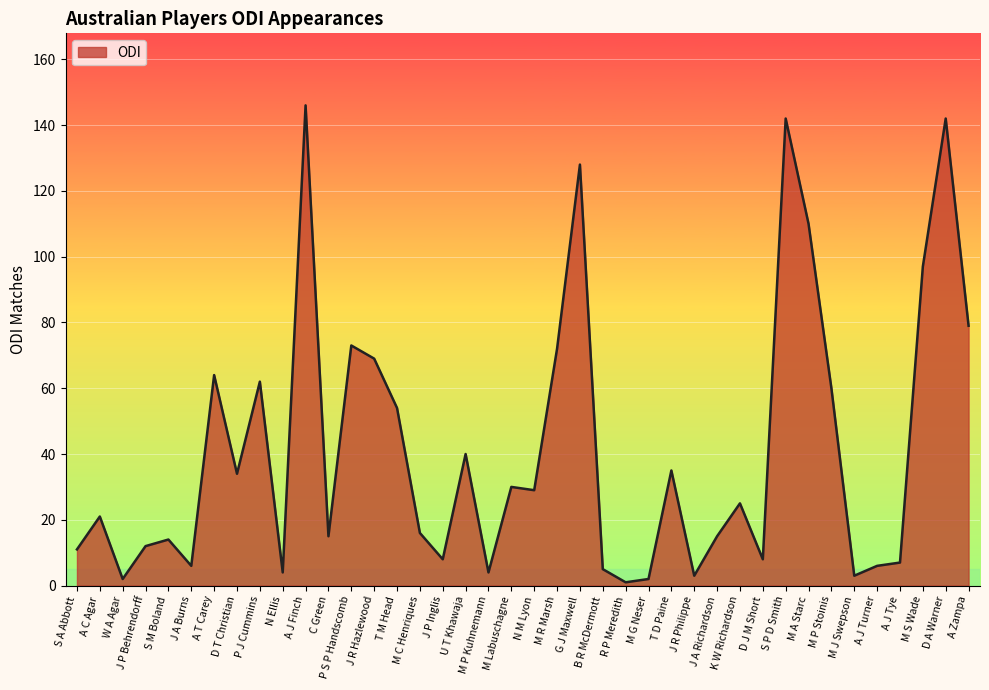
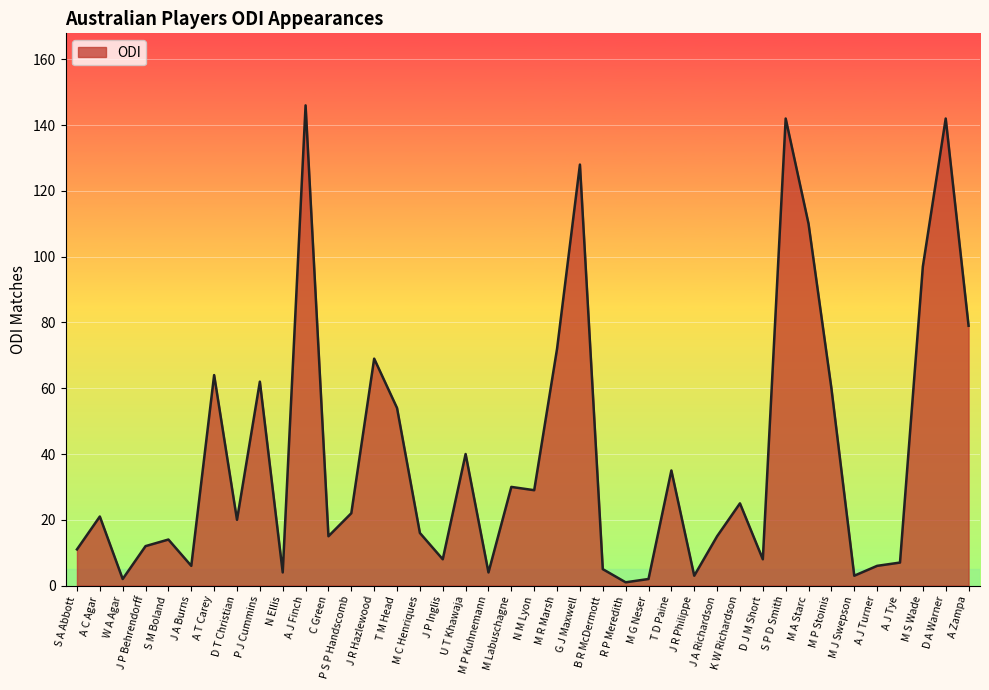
  {
    "S A Abbott": 11,
    "A C Agar": 21,
    "J P Behrendorff": 12,
    "S M Boland": 14,
    "J A Burns": 6,
    "A T Carey": 64,
-   "D T Christian": 34,
+   "D T Christian": 20,
    "P J Cummins": 62,
    "A J Finch": 146,
    "C Green": 15,
-   "P S P Handscomb": 73,
+   "P S P Handscomb": 22,
    "J R Hazlewood": 69,
    "T M Head": 54,
    "M C Henriques": 16,
    "J P Inglis": 8,
    "U T Khawaja": 40,
    "M Labuschagne": 30,
    "N M Lyon": 29,
    "M R Marsh": 72,
    "G J Maxwell": 128,
    "T D Paine": 35,
    "J A Richardson": 15,
    "K W Richardson": 25,
    "D J M Short": 8,
    "S P D Smith": 142,
    "M A Starc": 110,
    "M P Stoinis": 60,
    "A J Turner": 6,
    "A J Tye": 7,
    "M S Wade": 97,
    "D A Warner": 142,
    "A Zampa": 79
  }
